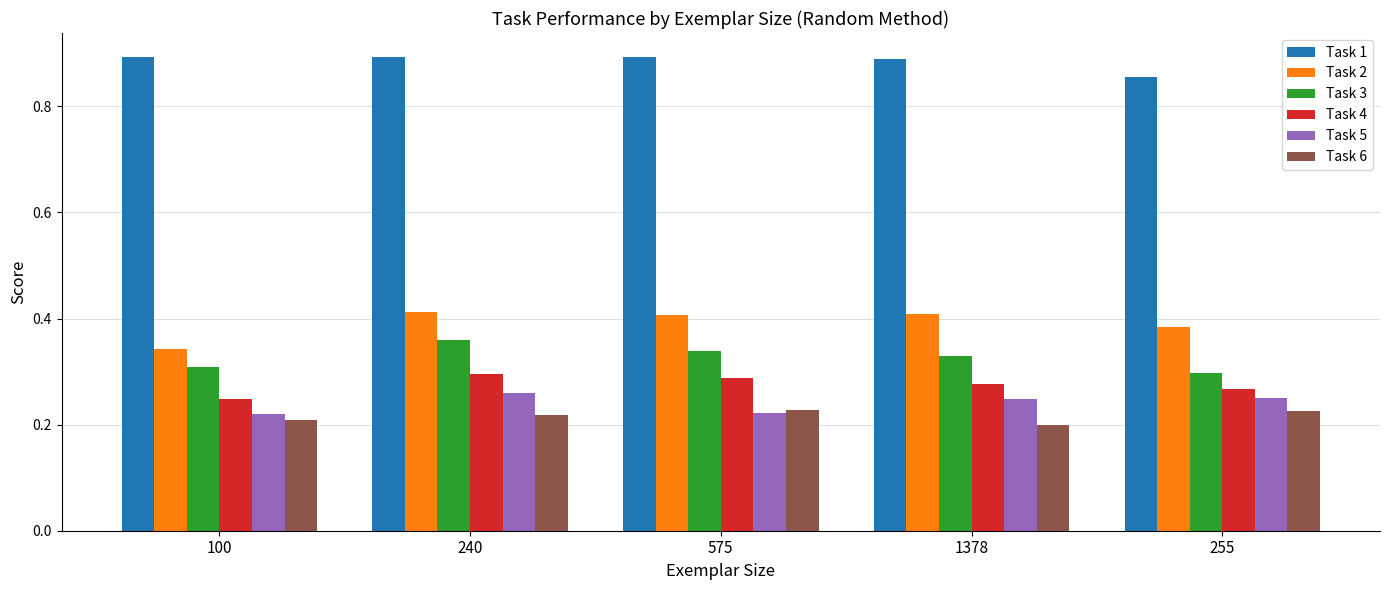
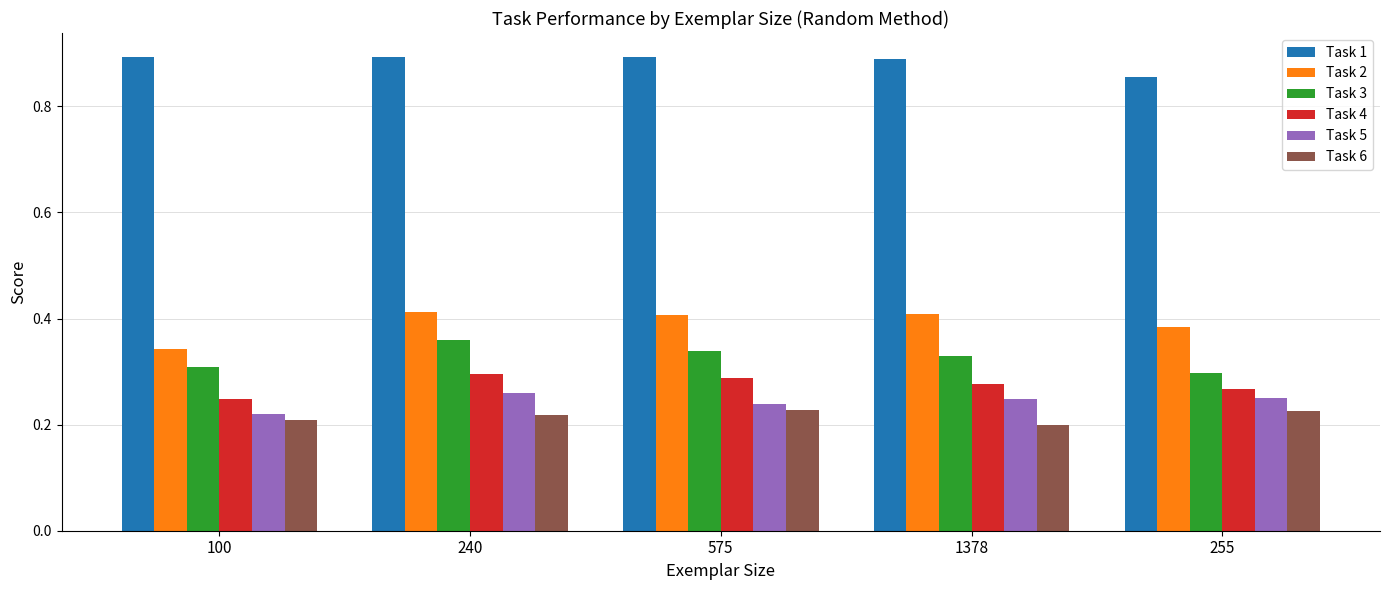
  {
    "Task 1": {
      "100": 0.89,
      "240": 0.89,
      "575": 0.89,
      "1378": 0.89,
      "255": 0.86
    },
    "Task 2": {
      "100": 0.34,
      "240": 0.41,
      "575": 0.41,
      "1378": 0.41,
      "255": 0.38
    },
    "Task 3": {
      "100": 0.31,
      "240": 0.36,
      "575": 0.34,
      "1378": 0.33,
      "255": 0.30
    },
    "Task 4": {
      "100": 0.25,
      "240": 0.30,
      "575": 0.29,
      "1378": 0.28,
      "255": 0.27
    },
    "Task 5": {
      "100": 0.22,
      "240": 0.26,
-     "575": 0.22,
+     "575": 0.24,
      "1378": 0.25,
      "255": 0.25
    },
    "Task 6": {
      "100": 0.21,
      "240": 0.22,
      "575": 0.23,
      "1378": 0.20,
      "255": 0.22
    }
  }
